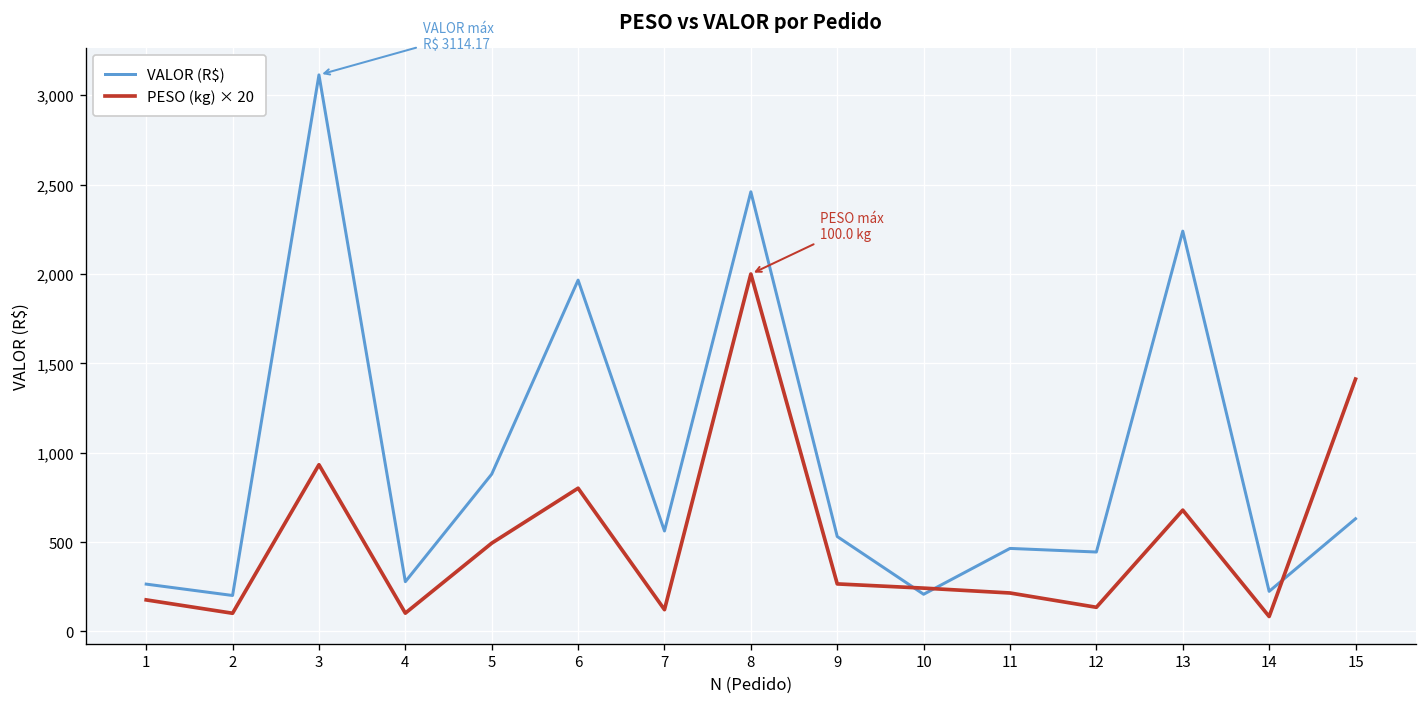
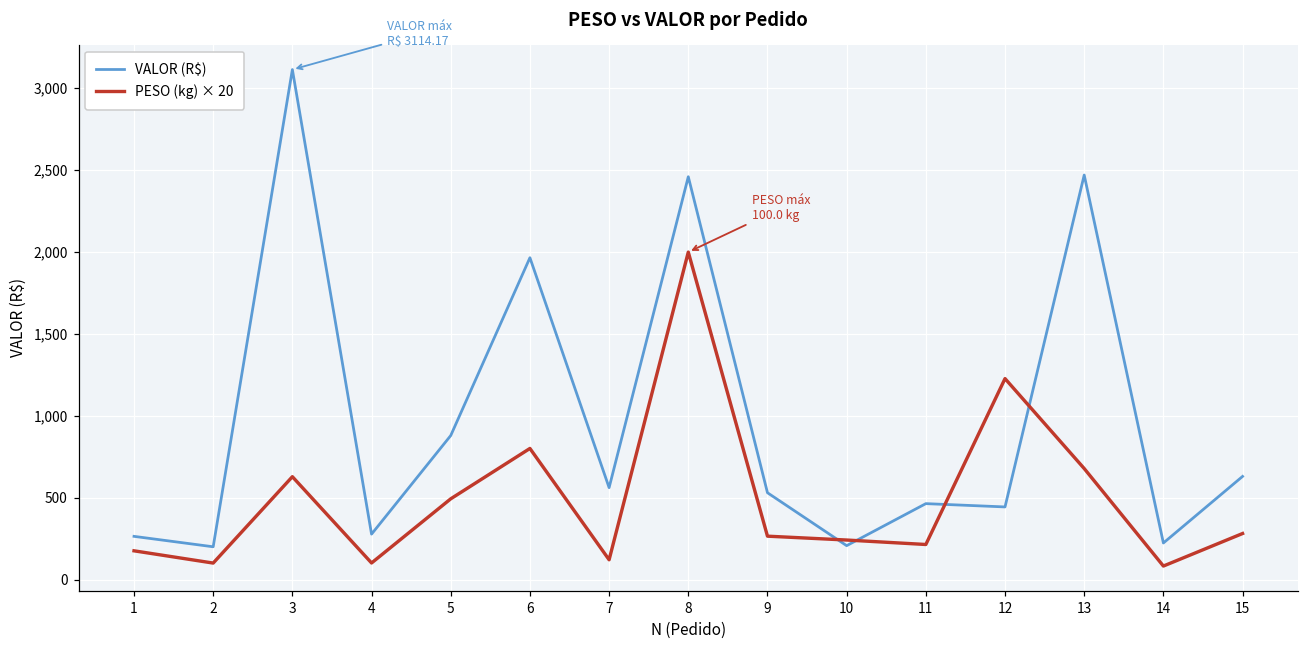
  {
    "VALOR (R$)": {
      "1": "260",
      "2": "200",
      "4": "280",
      "5": "880",
      "6": "1,970",
      "7": "560",
      "8": "2,460",
      "9": "530",
      "10": "210",
      "11": "460",
      "12": "440",
-     "13": "2,240",
+     "13": "2,470",
      "14": "220",
      "15": "630"
    },
    "PESO (kg) × 20": {
      "1": "180",
      "2": "100",
-     "3": "930",
+     "3": "630",
      "4": "100",
      "5": "490",
      "6": "800",
      "7": "120",
      "9": "270",
      "10": "240",
      "11": "220",
-     "12": "140",
+     "12": "1,230",
      "13": "680",
      "14": "80",
-     "15": "1,410"
+     "15": "280"
    }
  }
